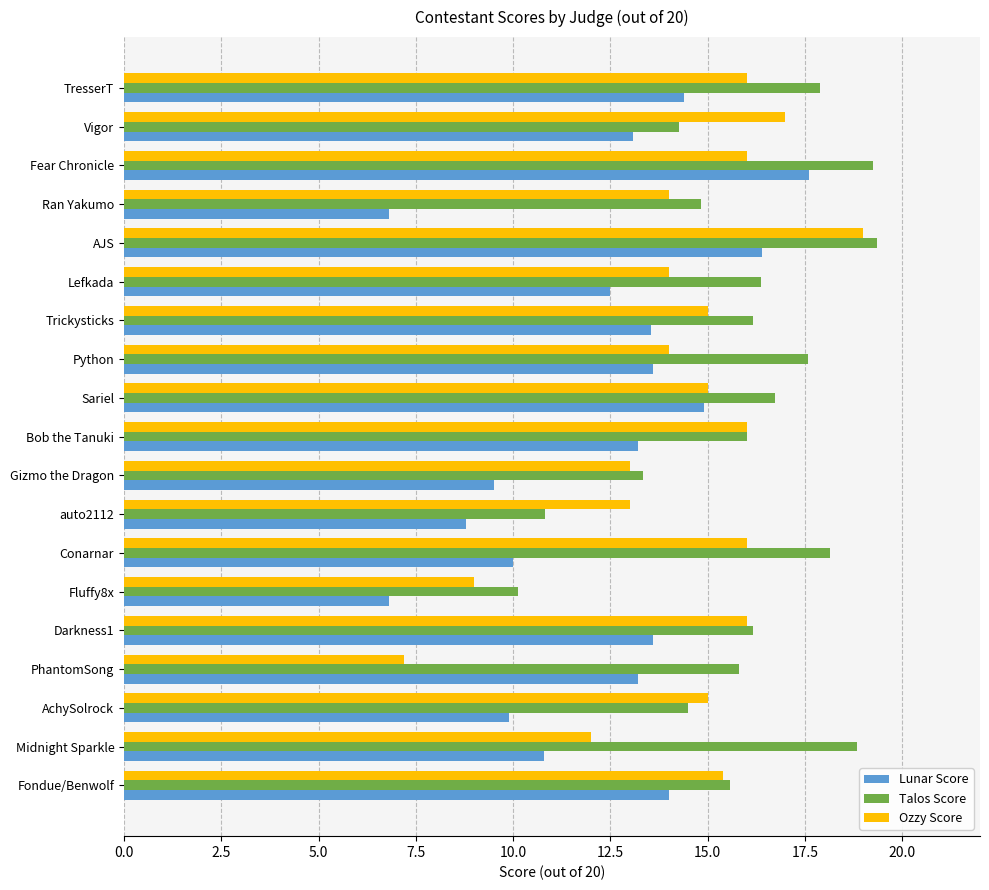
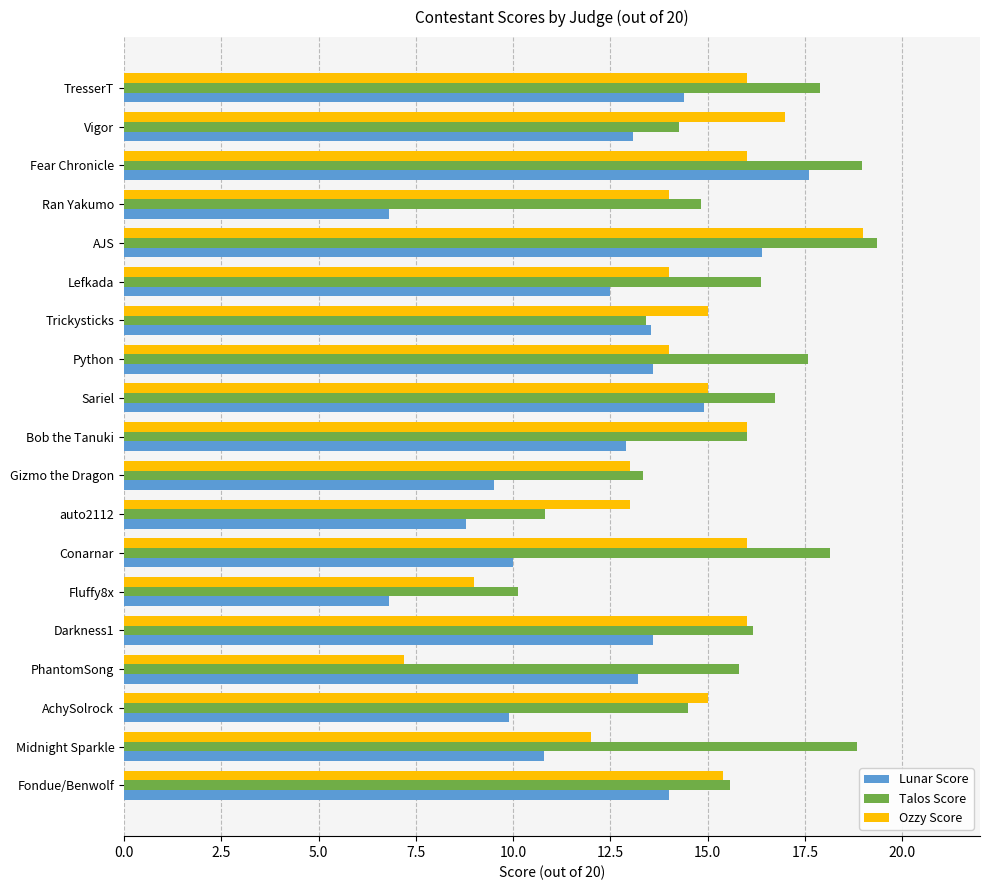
  {
    "Lunar Score": {
      "TresserT": 14.4,
      "Vigor": 13.1,
      "Fear Chronicle": 17.6,
      "Ran Yakumo": 6.8,
      "AJS": 16.4,
      "Lefkada": 12.5,
      "Trickysticks": 13.6,
      "Python": 13.6,
      "Sariel": 14.9,
-     "Bob the Tanuki": 13.2,
+     "Bob the Tanuki": 12.9,
      "Gizmo the Dragon": 9.5,
      "auto2112": 8.8,
      "Conarnar": 10.0,
      "Fluffy8x": 6.8,
      "Darkness1": 13.6,
      "PhantomSong": 13.2,
      "AchySolrock": 9.9,
      "Midnight Sparkle": 10.8,
      "Fondue/Benwolf": 14.0
    },
    "Talos Score": {
      "TresserT": 17.9,
      "Vigor": 14.3,
-     "Fear Chronicle": 19.2,
+     "Fear Chronicle": 19.0,
      "Ran Yakumo": 14.8,
      "AJS": 19.4,
      "Lefkada": 16.4,
-     "Trickysticks": 16.2,
+     "Trickysticks": 13.4,
      "Python": 17.6,
      "Sariel": 16.7,
      "Bob the Tanuki": 16.0,
      "Gizmo the Dragon": 13.3,
      "auto2112": 10.8,
      "Conarnar": 18.1,
      "Fluffy8x": 10.1,
      "Darkness1": 16.2,
      "PhantomSong": 15.8,
      "AchySolrock": 14.5,
      "Midnight Sparkle": 18.9,
      "Fondue/Benwolf": 15.6
    },
    "Ozzy Score": {
      "TresserT": 16.0,
      "Vigor": 17.0,
      "Fear Chronicle": 16.0,
      "Ran Yakumo": 14.0,
      "AJS": 19.0,
      "Lefkada": 14.0,
      "Trickysticks": 15.0,
      "Python": 14.0,
      "Sariel": 15.0,
      "Bob the Tanuki": 16.0,
      "Gizmo the Dragon": 13.0,
      "auto2112": 13.0,
      "Conarnar": 16.0,
      "Fluffy8x": 9.0,
      "Darkness1": 16.0,
      "PhantomSong": 7.2,
      "AchySolrock": 15.0,
      "Midnight Sparkle": 12.0,
      "Fondue/Benwolf": 15.4
    }
  }
